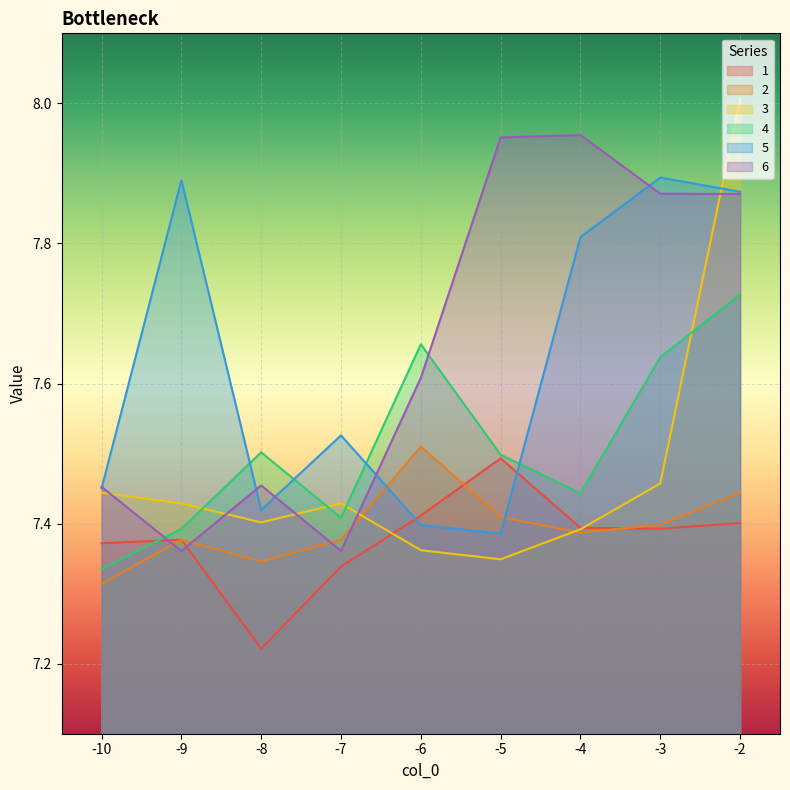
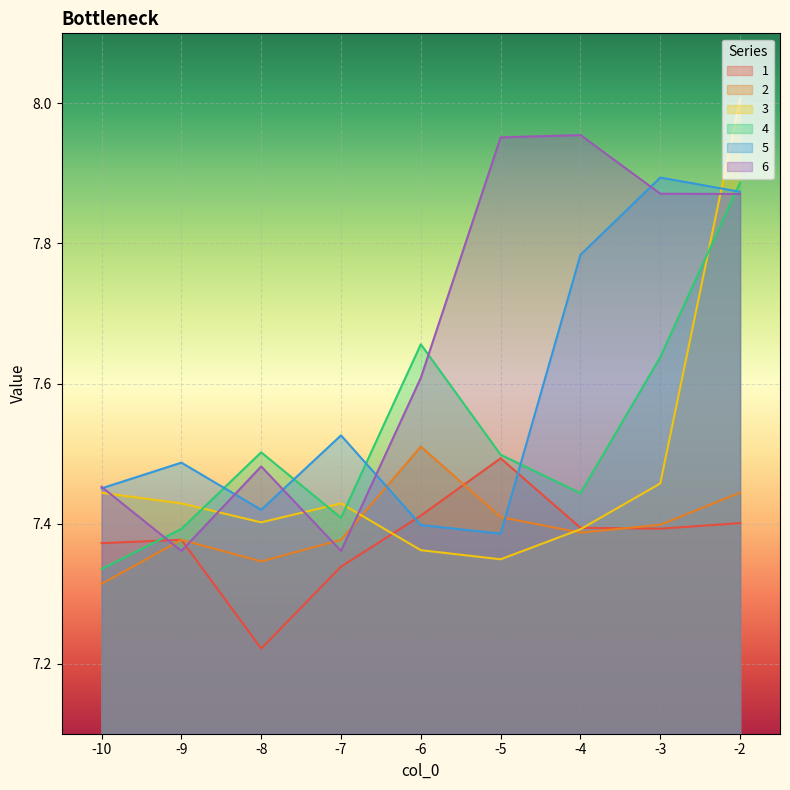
  {
    "4": {
      "-10": 7.34,
      "-9": 7.39,
      "-8": 7.50,
      "-7": 7.41,
      "-6": 7.66,
      "-5": 7.50,
      "-4": 7.44,
      "-3": 7.64,
-     "-2": 7.73
+     "-2": 7.89
    },
    "5": {
-     "-9": 7.89,
+     "-9": 7.49,
      "-8": 7.42,
      "-7": 7.53,
      "-6": 7.40,
      "-5": 7.39,
-     "-4": 7.81,
+     "-4": 7.78,
      "-3": 7.89
    },
    "6": {
      "-9": 7.36,
-     "-8": 7.45,
+     "-8": 7.48,
      "-7": 7.36,
      "-6": 7.61,
      "-5": 7.95,
      "-4": 7.95,
      "-3": 7.87
    }
  }
